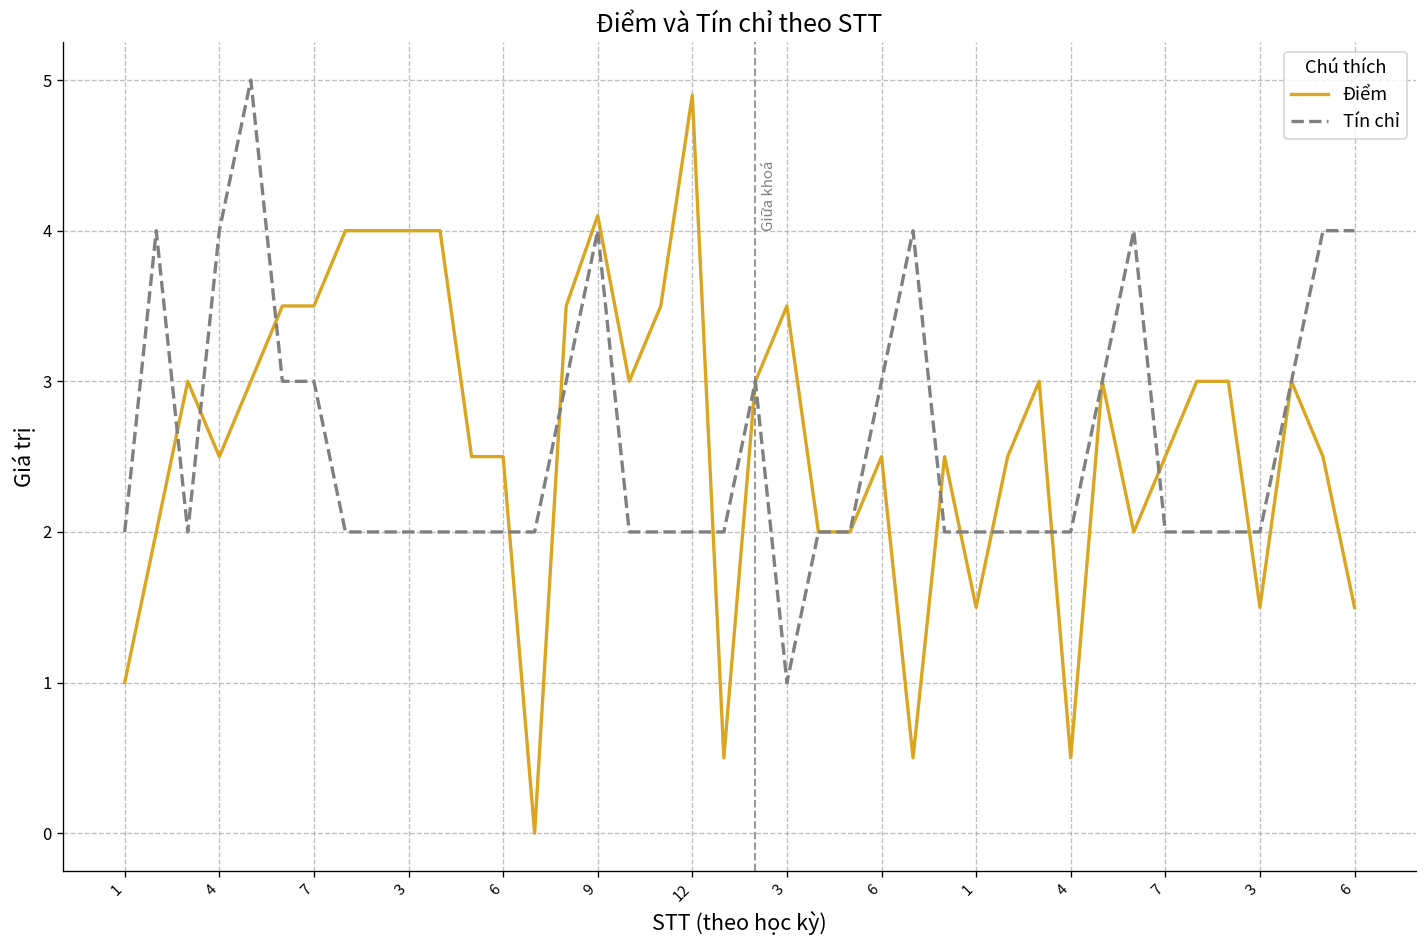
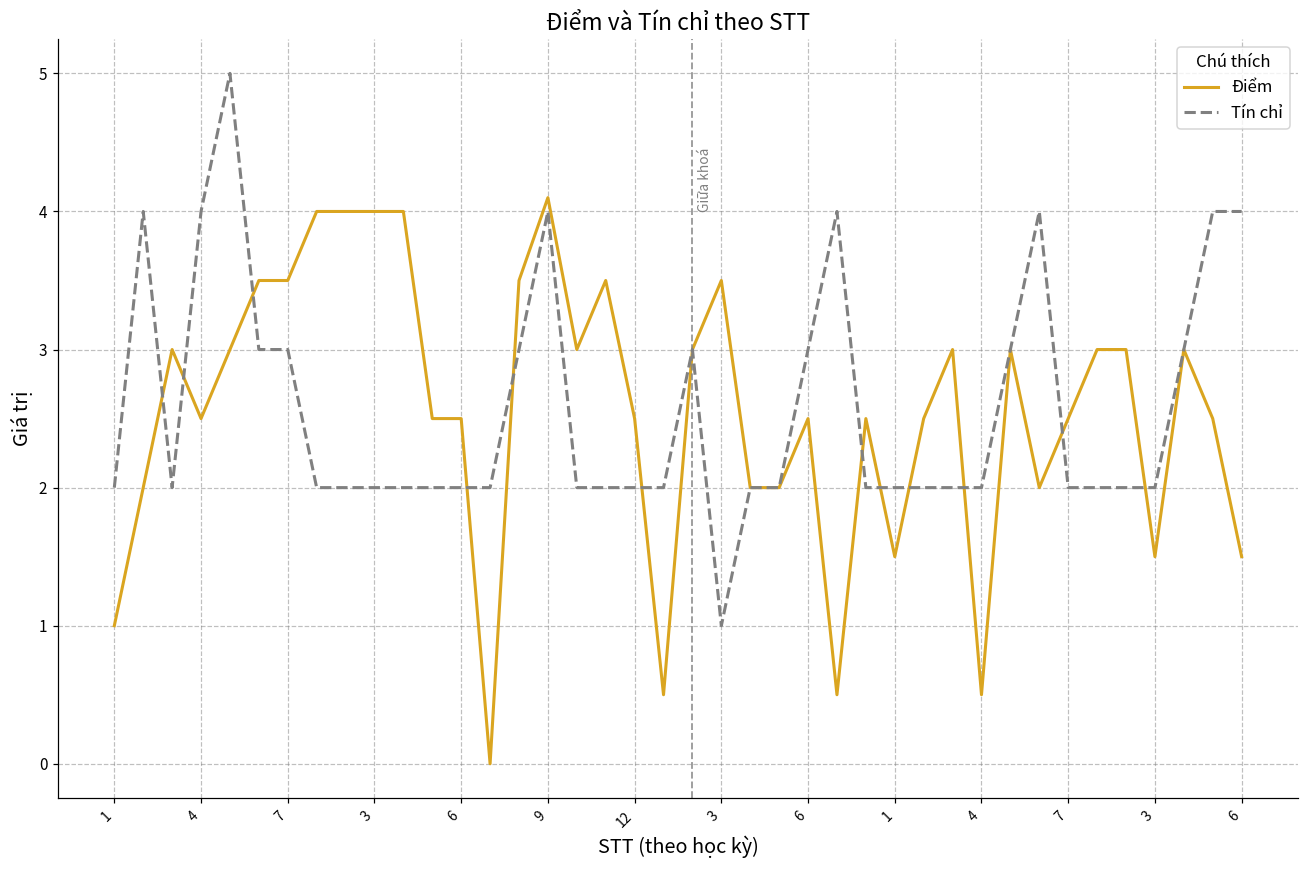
  {
    "Điểm": {
      "9": 4.1,
-     "12": 4.9
+     "12": 2.5
    },
    "Tín chỉ": {
      "9": 4.0,
      "12": 2.0
    }
  }
